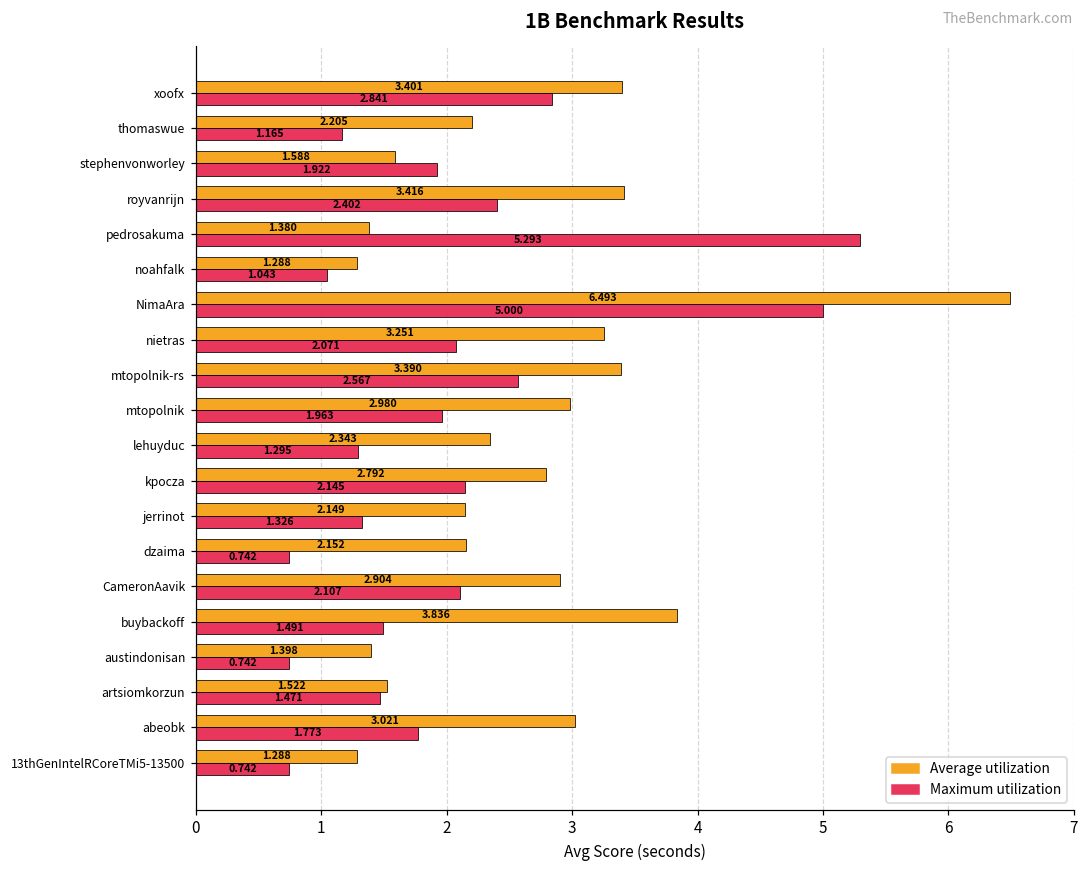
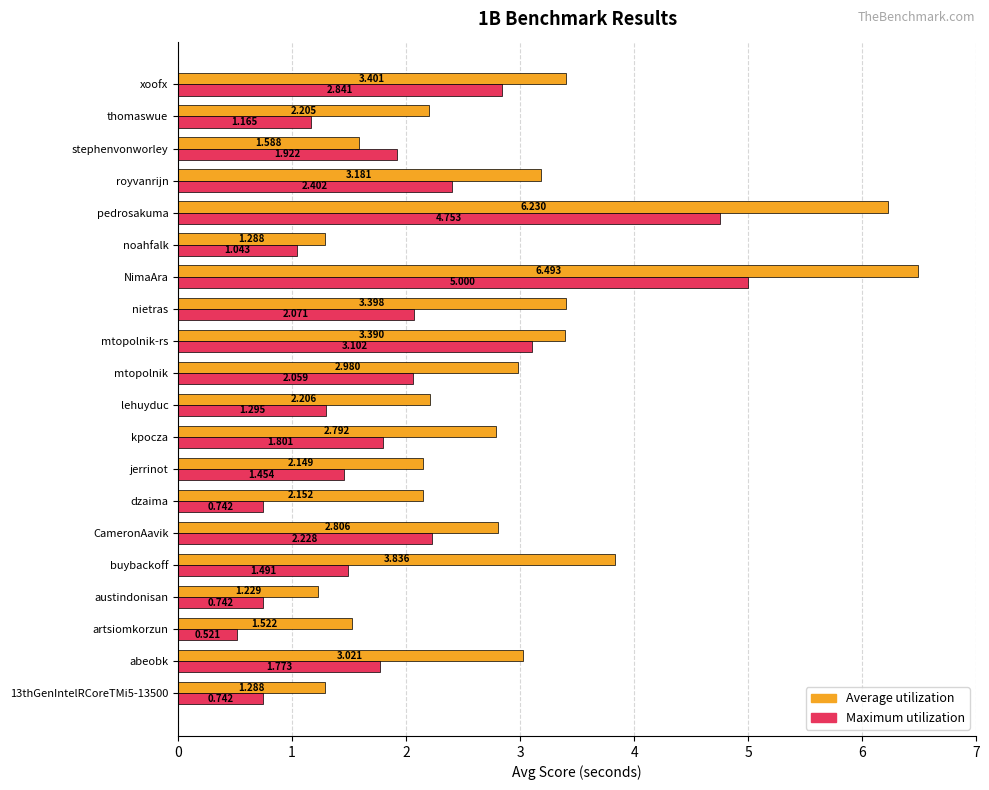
  {
    "Average utilization": {
      "xoofx": 3.401,
      "thomaswue": 2.205,
      "stephenvonworley": 1.588,
-     "royvanrijn": 3.416,
-     "pedrosakuma": 1.380,
+     "royvanrijn": 3.181,
+     "pedrosakuma": 6.230,
      "noahfalk": 1.288,
      "NimaAra": 6.493,
-     "nietras": 3.251,
+     "nietras": 3.398,
      "mtopolnik-rs": 3.390,
      "mtopolnik": 2.980,
-     "lehuyduc": 2.343,
+     "lehuyduc": 2.206,
      "kpocza": 2.792,
      "jerrinot": 2.149,
      "dzaima": 2.152,
-     "CameronAavik": 2.904,
+     "CameronAavik": 2.806,
      "buybackoff": 3.836,
-     "austindonisan": 1.398,
+     "austindonisan": 1.229,
      "artsiomkorzun": 1.522,
      "abeobk": 3.021,
      "13thGenIntelRCoreTMi5-13500": 1.288
    },
    "Maximum utilization": {
      "xoofx": 2.841,
      "thomaswue": 1.165,
      "stephenvonworley": 1.922,
      "royvanrijn": 2.402,
-     "pedrosakuma": 5.293,
+     "pedrosakuma": 4.753,
      "noahfalk": 1.043,
      "NimaAra": 5.000,
      "nietras": 2.071,
-     "mtopolnik-rs": 2.567,
-     "mtopolnik": 1.963,
+     "mtopolnik-rs": 3.102,
+     "mtopolnik": 2.059,
      "lehuyduc": 1.295,
-     "kpocza": 2.145,
-     "jerrinot": 1.326,
+     "kpocza": 1.801,
+     "jerrinot": 1.454,
      "dzaima": 0.742,
-     "CameronAavik": 2.107,
+     "CameronAavik": 2.228,
      "buybackoff": 1.491,
      "austindonisan": 0.742,
-     "artsiomkorzun": 1.471,
+     "artsiomkorzun": 0.521,
      "abeobk": 1.773,
      "13thGenIntelRCoreTMi5-13500": 0.742
    }
  }
